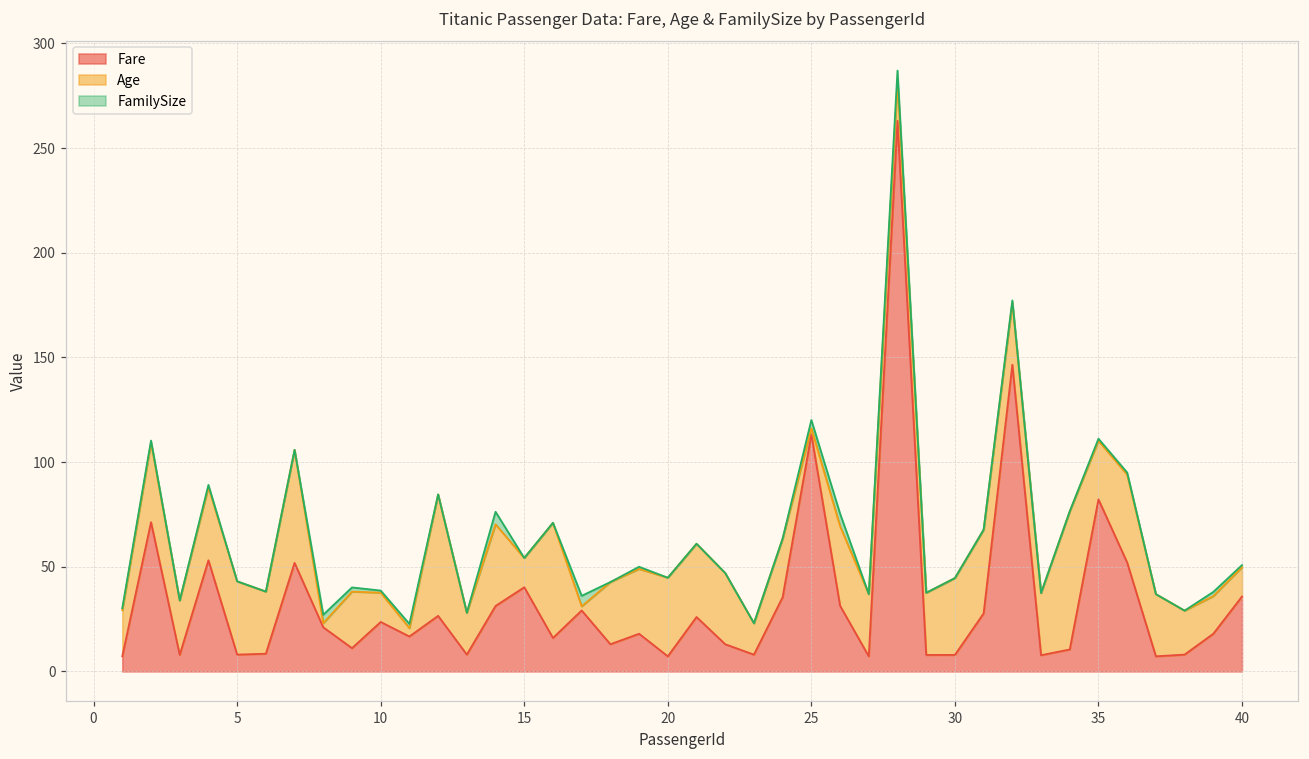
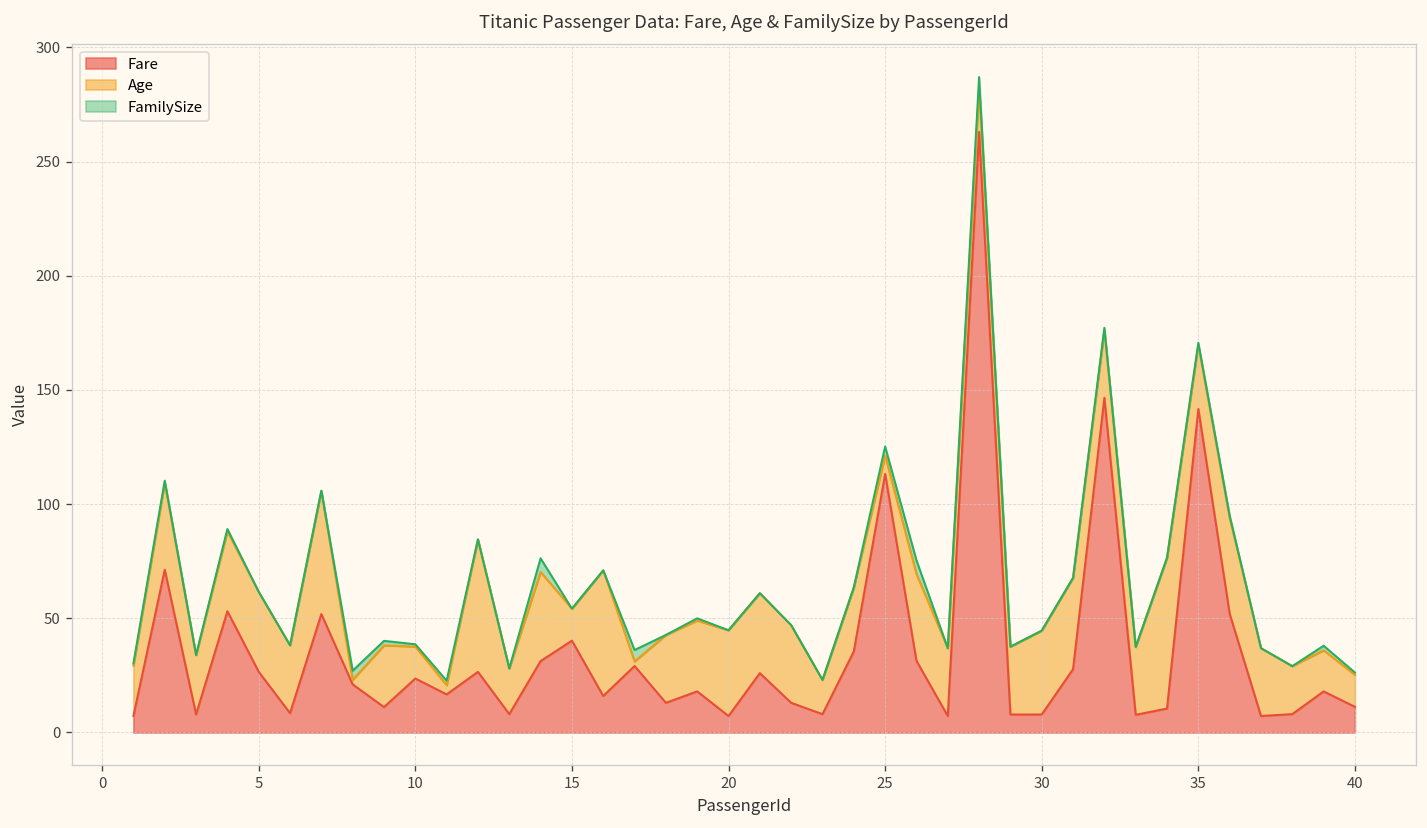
  {
    "Fare": {
-     "5": 8,
+     "5": 27,
      "10": 24,
      "15": 40,
      "20": 7,
      "25": 113,
      "30": 8,
-     "35": 82,
-     "40": 36
+     "35": 142,
+     "40": 11
    },
    "Age": {
-     "25": 3
+     "25": 8
    },
    "FamilySize": {
      "25": 4
    }
  }
